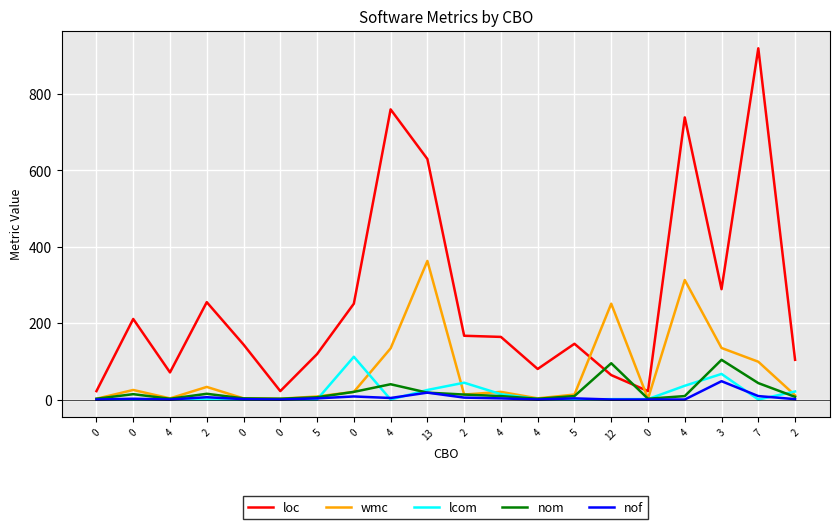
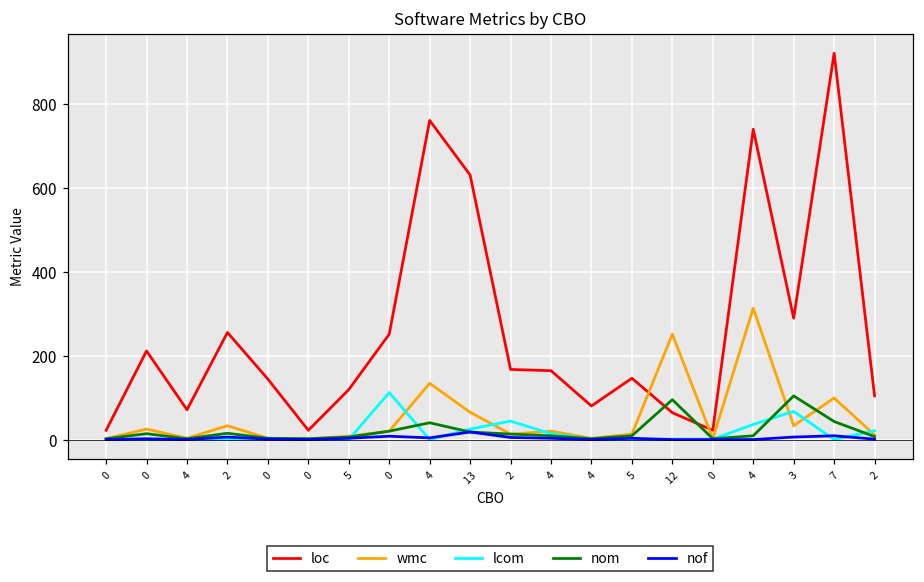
  {
    "loc": {
      "13": 630,
      "12": 60,
      "3": 290,
      "7": 920
    },
    "wmc": {
-     "13": 360,
+     "13": 70,
      "12": 250,
-     "3": 140,
+     "3": 30,
      "7": 100
    },
    "lcom": {
      "13": 30,
      "3": 70,
      "7": 0
    },
    "nom": {
      "12": 100,
      "3": 100,
      "7": 40
    },
    "nof": {
-     "3": 50,
+     "3": 10,
      "7": 10
    }
  }
